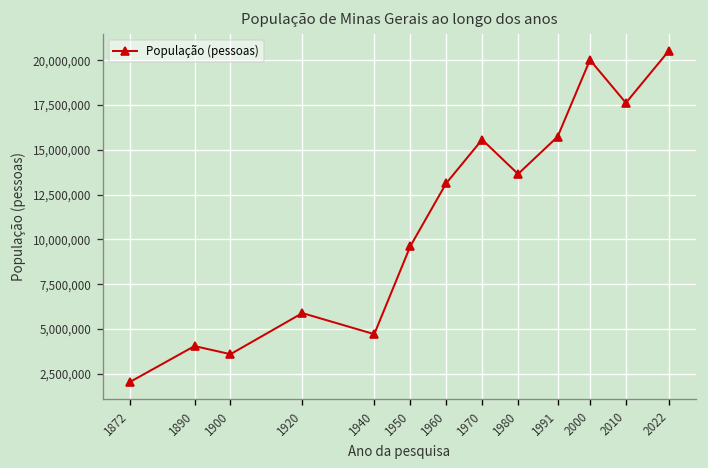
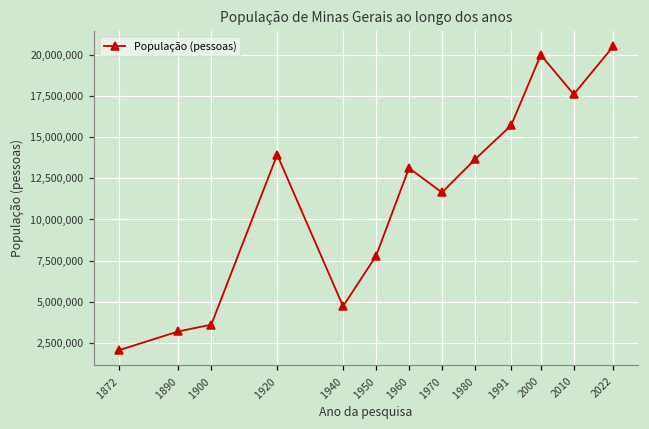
  {
    "1872": "2,000,000",
-   "1890": "4,000,000",
+   "1890": "3,200,000",
    "1900": "3,600,000",
-   "1920": "5,900,000",
+   "1920": "13,900,000",
    "1940": "4,700,000",
-   "1950": "9,600,000",
+   "1950": "7,800,000",
    "1960": "13,100,000",
-   "1970": "15,600,000",
+   "1970": "11,600,000",
    "1980": "13,700,000",
    "1991": "15,700,000",
    "2000": "20,000,000",
    "2010": "17,600,000",
    "2022": "20,500,000"
  }
